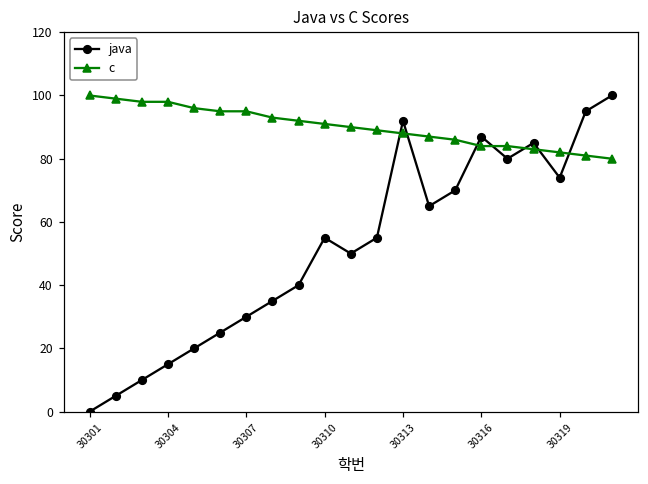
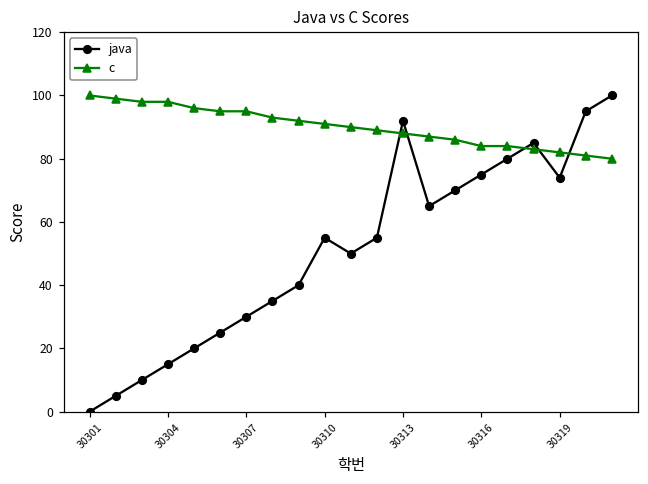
  {
    "java": {
      "30301": 0,
      "30304": 15,
      "30307": 30,
      "30310": 55,
      "30313": 92,
-     "30316": 87,
+     "30316": 75,
      "30319": 74
    },
    "c": {
      "30301": 100,
      "30304": 98,
      "30307": 95,
      "30310": 91,
      "30313": 88,
      "30316": 84,
      "30319": 82
    }
  }
